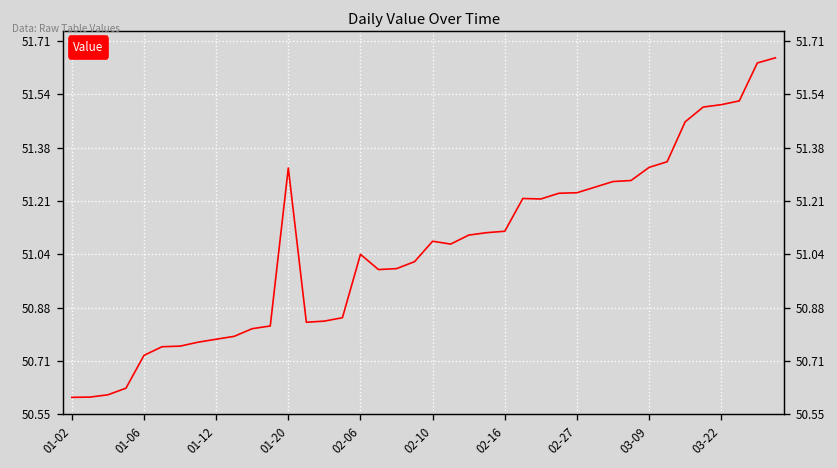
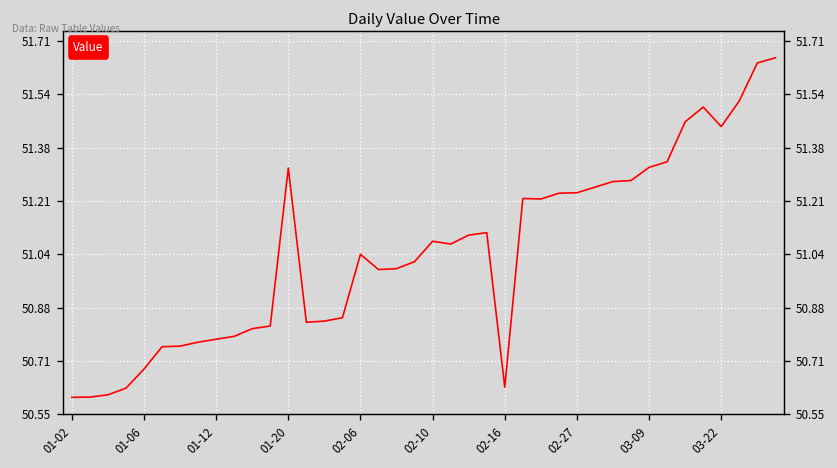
  {
    "01-02": 50.60,
-   "01-06": 50.73,
+   "01-06": 50.69,
    "01-12": 50.78,
    "01-20": 51.31,
    "02-06": 51.04,
    "02-10": 51.08,
-   "02-16": 51.12,
+   "02-16": 50.63,
    "02-27": 51.24,
    "03-09": 51.31,
-   "03-22": 51.51
+   "03-22": 51.44
  }
